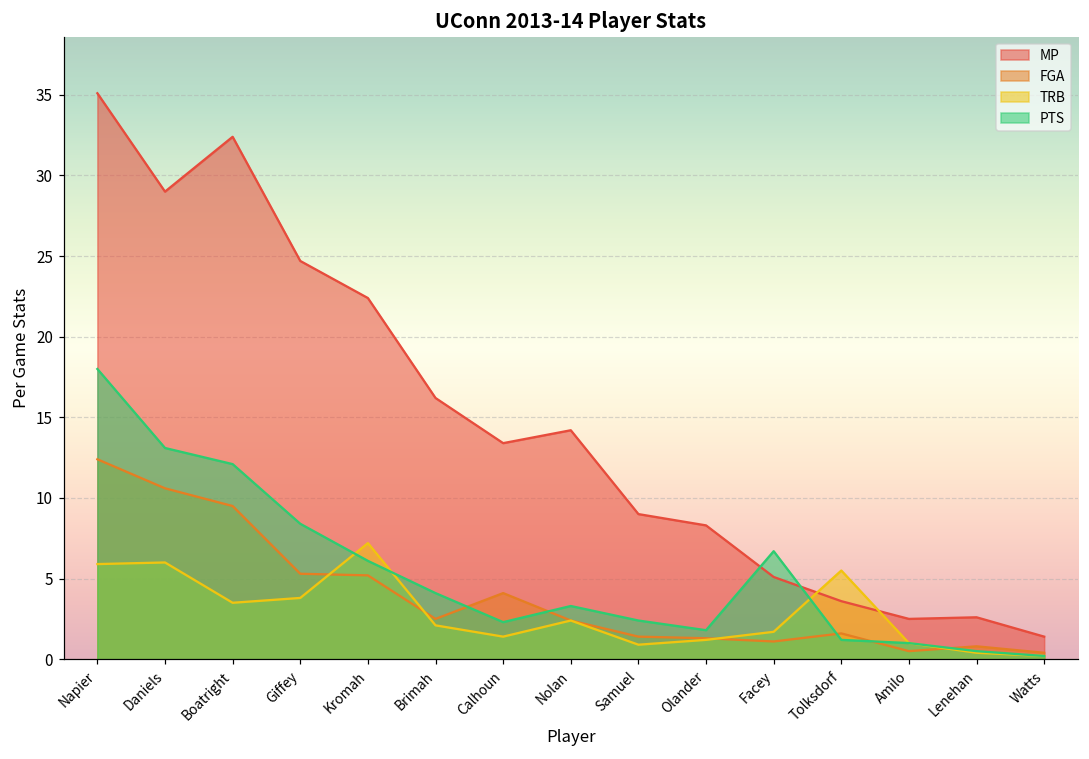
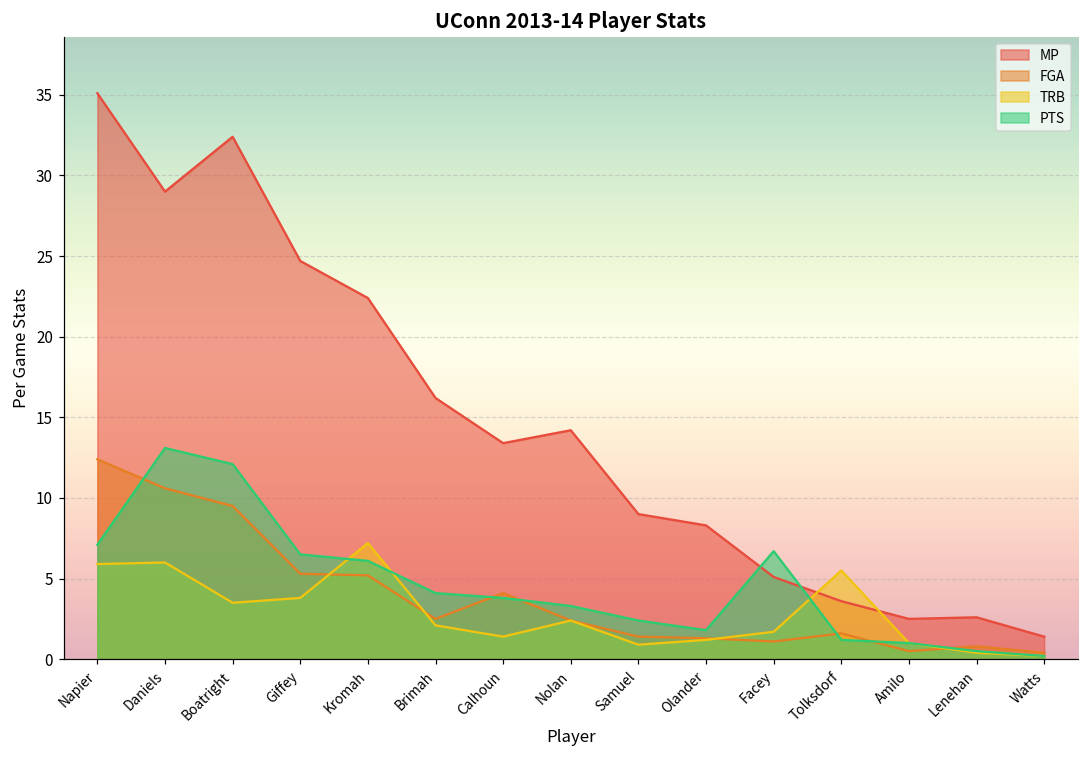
  {
    "TRB": {
      "Napier": 5.9,
      "Daniels": 6.0,
      "Boatright": 3.5,
      "Giffey": 3.8,
      "Kromah": 7.2,
      "Brimah": 2.1,
      "Calhoun": 1.4,
      "Samuel": 0.9,
      "Facey": 1.7,
      "Tolksdorf": 5.5
    },
    "PTS": {
-     "Napier": 18.0,
+     "Napier": 7.1,
      "Daniels": 13.1,
      "Boatright": 12.1,
-     "Giffey": 8.4,
+     "Giffey": 6.5,
      "Kromah": 6.1,
      "Brimah": 4.1,
-     "Calhoun": 2.3,
+     "Calhoun": 3.8,
      "Nolan": 3.3,
      "Samuel": 2.4,
      "Olander": 1.8,
      "Facey": 6.7,
      "Tolksdorf": 1.2
    }
  }
